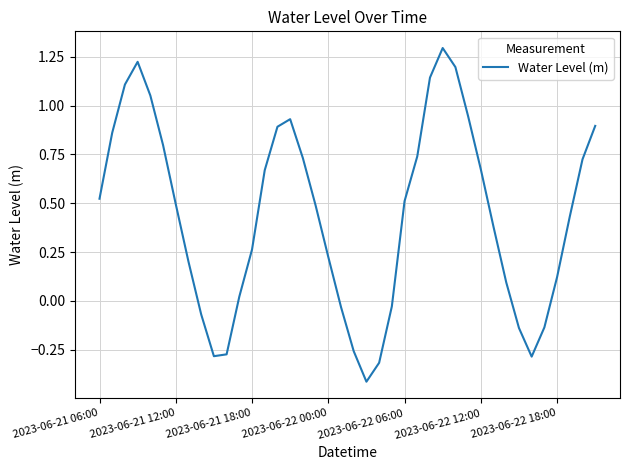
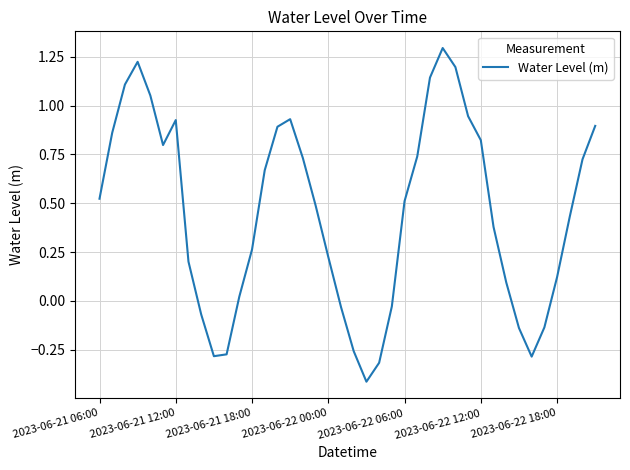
  {
    "2023-06-21 06:00": 0.52,
-   "2023-06-21 12:00": 0.50,
+   "2023-06-21 12:00": 0.93,
    "2023-06-21 18:00": 0.26,
    "2023-06-22 00:00": 0.23,
    "2023-06-22 06:00": 0.51,
-   "2023-06-22 12:00": 0.67,
+   "2023-06-22 12:00": 0.82,
    "2023-06-22 18:00": 0.12
  }
